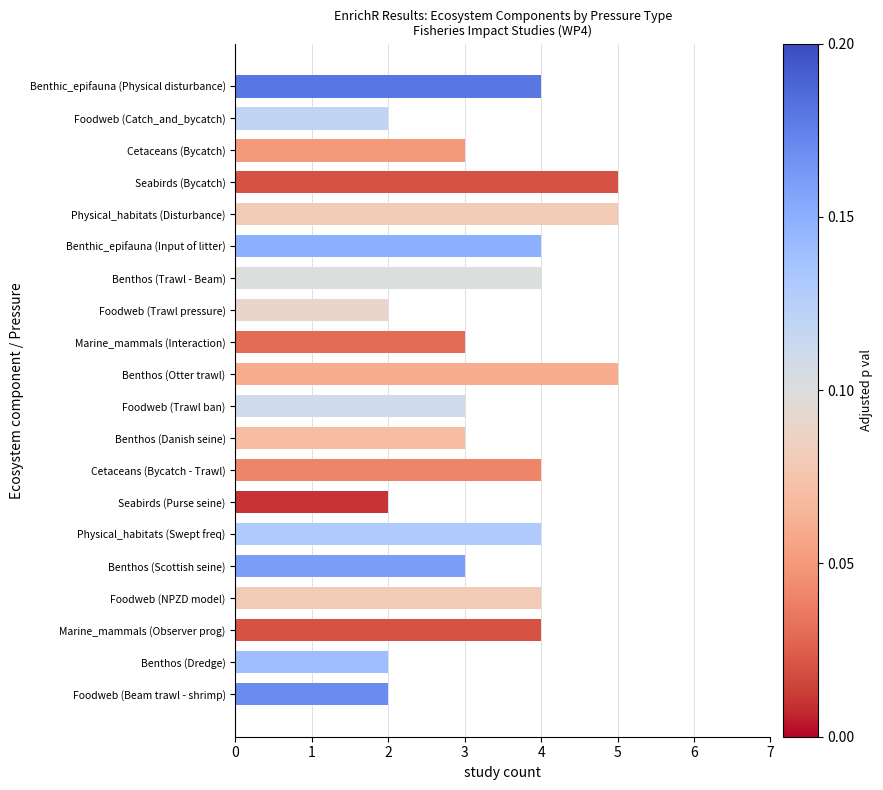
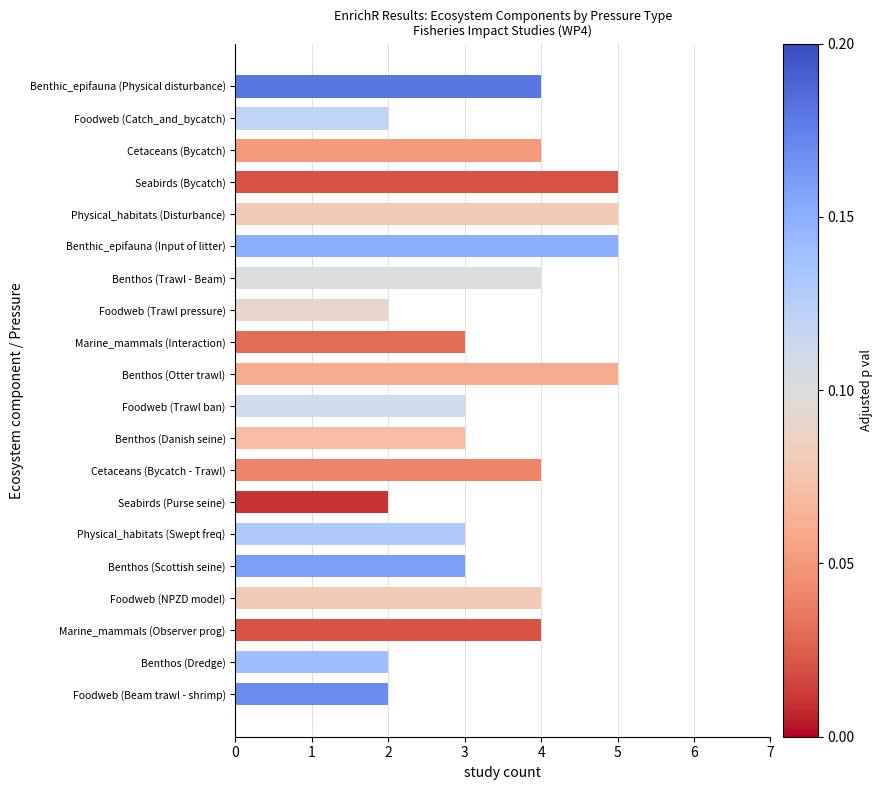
  {
    "Benthic_epifauna (Physical disturbance)": 4,
    "Foodweb (Catch_and_bycatch)": 2,
-   "Cetaceans (Bycatch)": 3,
+   "Cetaceans (Bycatch)": 4,
    "Seabirds (Bycatch)": 5,
    "Physical_habitats (Disturbance)": 5,
-   "Benthic_epifauna (Input of litter)": 4,
+   "Benthic_epifauna (Input of litter)": 5,
    "Benthos (Trawl - Beam)": 4,
    "Foodweb (Trawl pressure)": 2,
    "Marine_mammals (Interaction)": 3,
    "Benthos (Otter trawl)": 5,
    "Foodweb (Trawl ban)": 3,
    "Benthos (Danish seine)": 3,
    "Cetaceans (Bycatch - Trawl)": 4,
    "Seabirds (Purse seine)": 2,
-   "Physical_habitats (Swept freq)": 4,
+   "Physical_habitats (Swept freq)": 3,
    "Benthos (Scottish seine)": 3,
    "Foodweb (NPZD model)": 4,
    "Marine_mammals (Observer prog)": 4,
    "Benthos (Dredge)": 2,
    "Foodweb (Beam trawl - shrimp)": 2
  }
